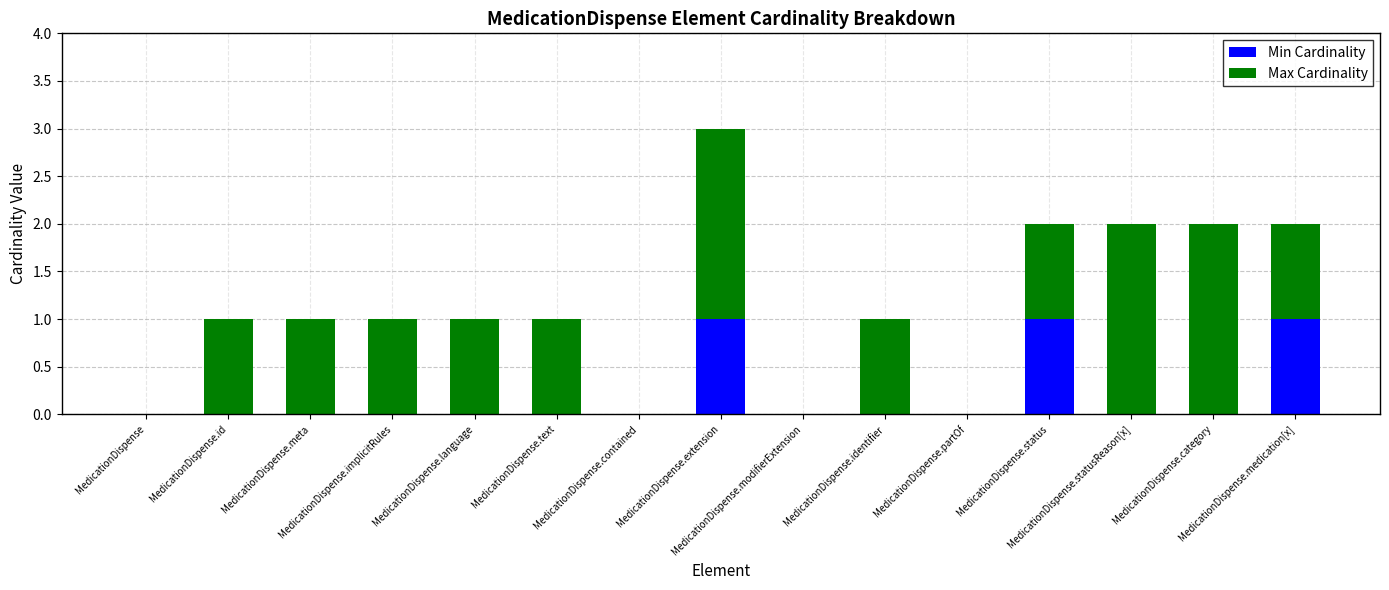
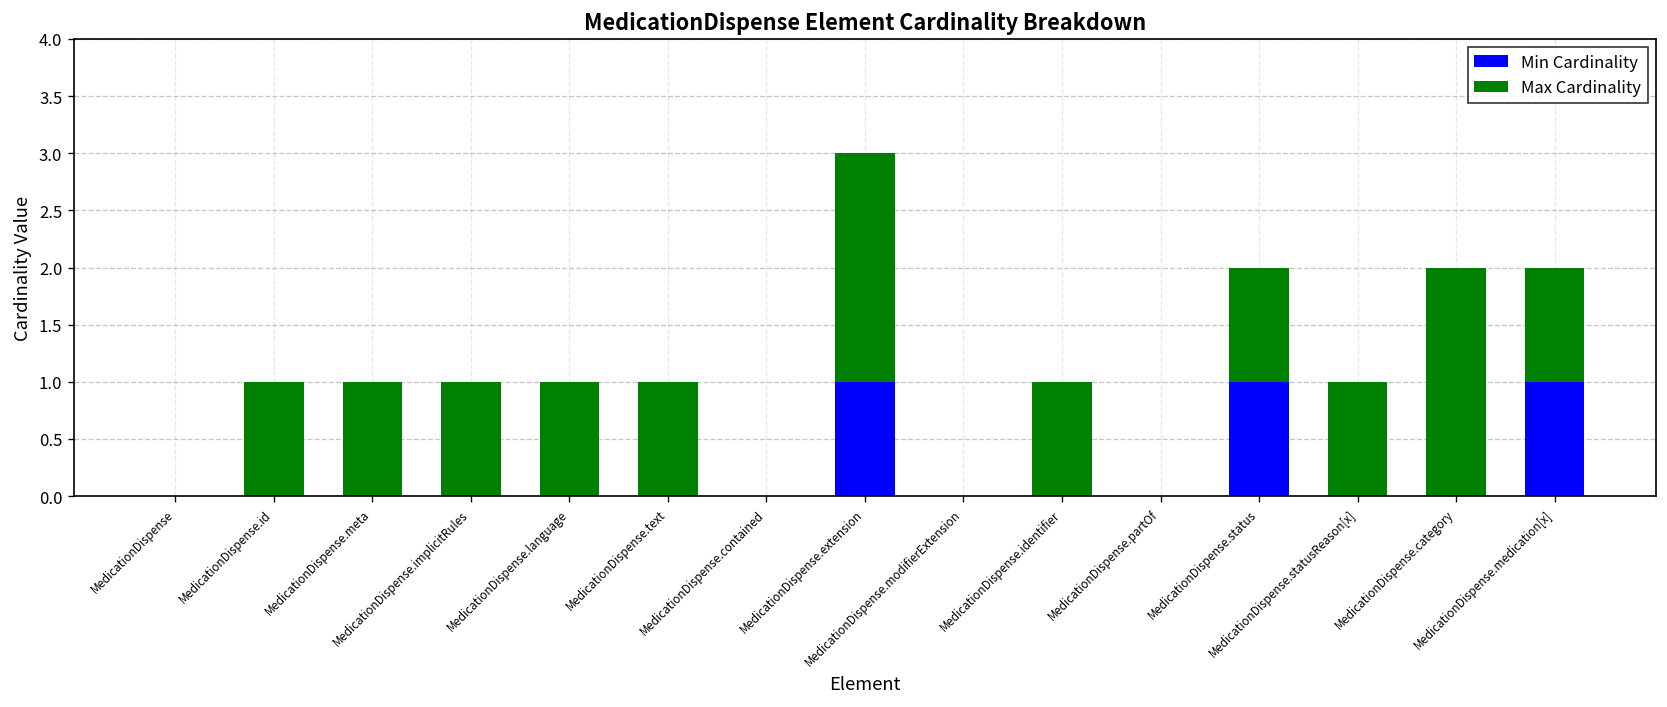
  {
    "Min Cardinality": {
      "MedicationDispense": 0,
      "MedicationDispense.id": 0,
      "MedicationDispense.meta": 0,
      "MedicationDispense.implicitRules": 0,
      "MedicationDispense.language": 0,
      "MedicationDispense.text": 0,
      "MedicationDispense.contained": 0,
      "MedicationDispense.extension": 1,
      "MedicationDispense.modifierExtension": 0,
      "MedicationDispense.identifier": 0,
      "MedicationDispense.partOf": 0,
      "MedicationDispense.status": 1,
      "MedicationDispense.statusReason[x]": 0,
      "MedicationDispense.category": 0,
      "MedicationDispense.medication[x]": 1
    },
    "Max Cardinality": {
      "MedicationDispense": 0,
      "MedicationDispense.id": 1,
      "MedicationDispense.meta": 1,
      "MedicationDispense.implicitRules": 1,
      "MedicationDispense.language": 1,
      "MedicationDispense.text": 1,
      "MedicationDispense.contained": 0,
      "MedicationDispense.extension": 2,
      "MedicationDispense.modifierExtension": 0,
      "MedicationDispense.identifier": 1,
      "MedicationDispense.partOf": 0,
      "MedicationDispense.status": 1,
-     "MedicationDispense.statusReason[x]": 2,
+     "MedicationDispense.statusReason[x]": 1,
      "MedicationDispense.category": 2,
      "MedicationDispense.medication[x]": 1
    }
  }
